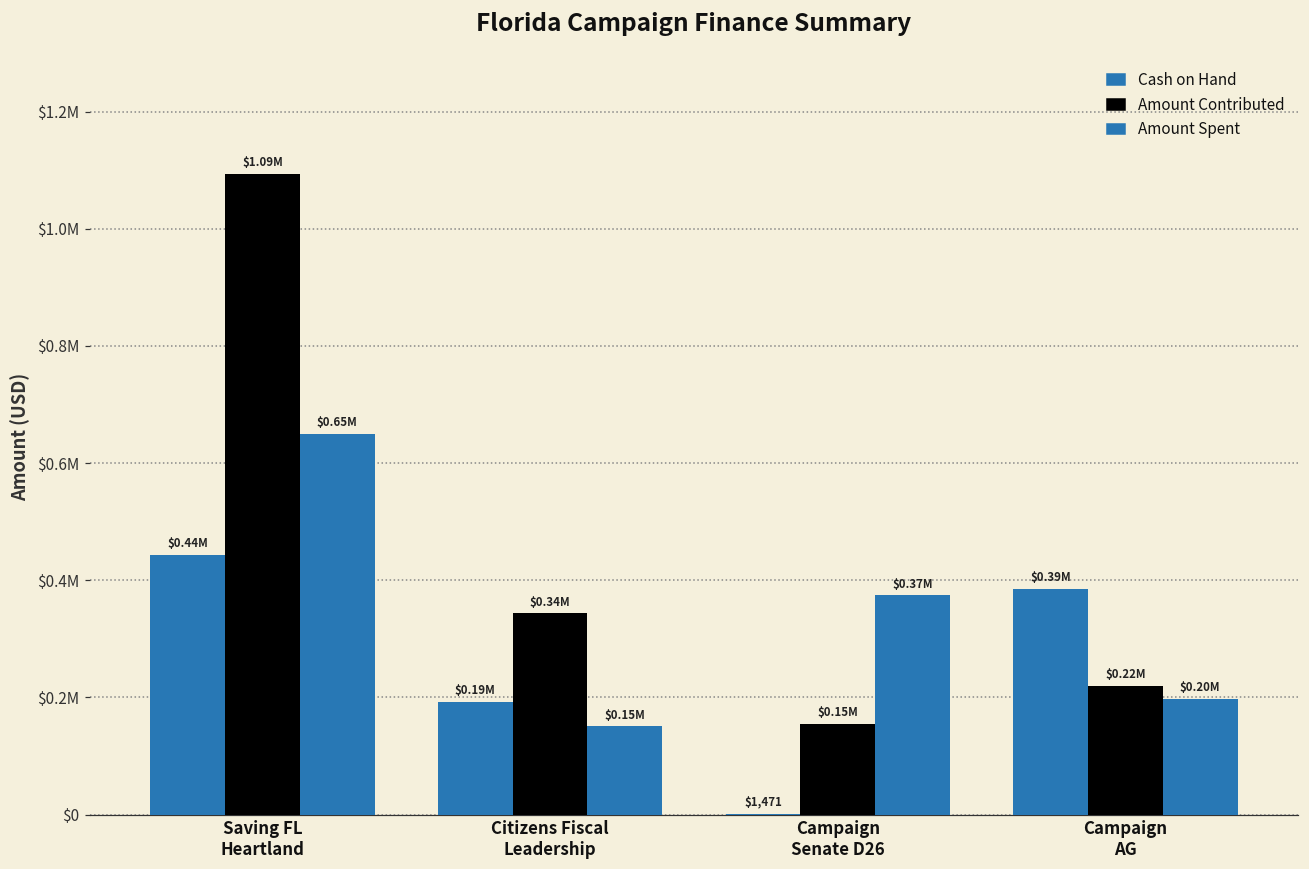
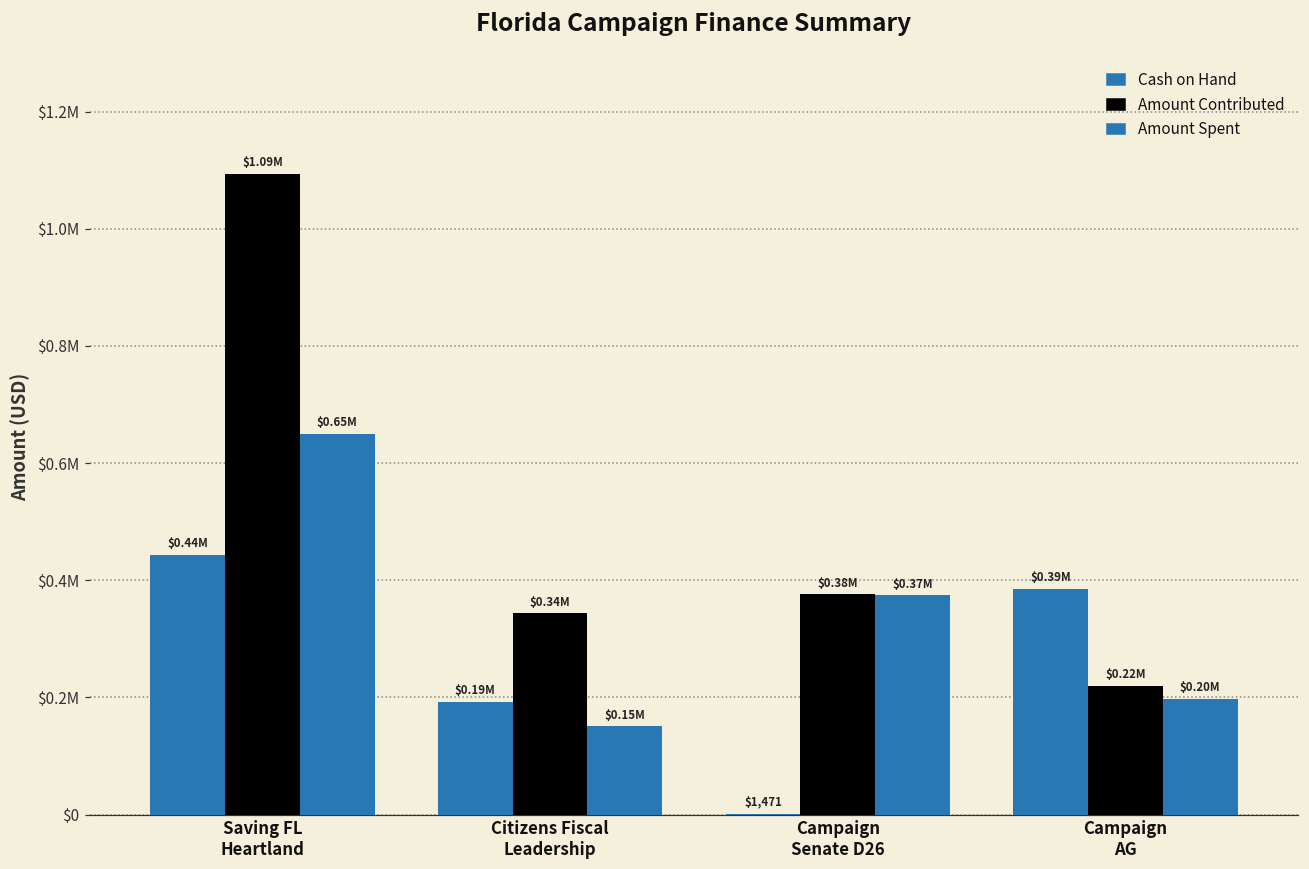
  {
    "Amount Contributed": {
      "Saving FL Heartland": "$1.09M",
      "Citizens Fiscal Leadership": "$0.34M",
-     "Campaign Senate D26": "$0.15M",
+     "Campaign Senate D26": "$0.38M",
      "Campaign AG": "$0.22M"
    }
  }
